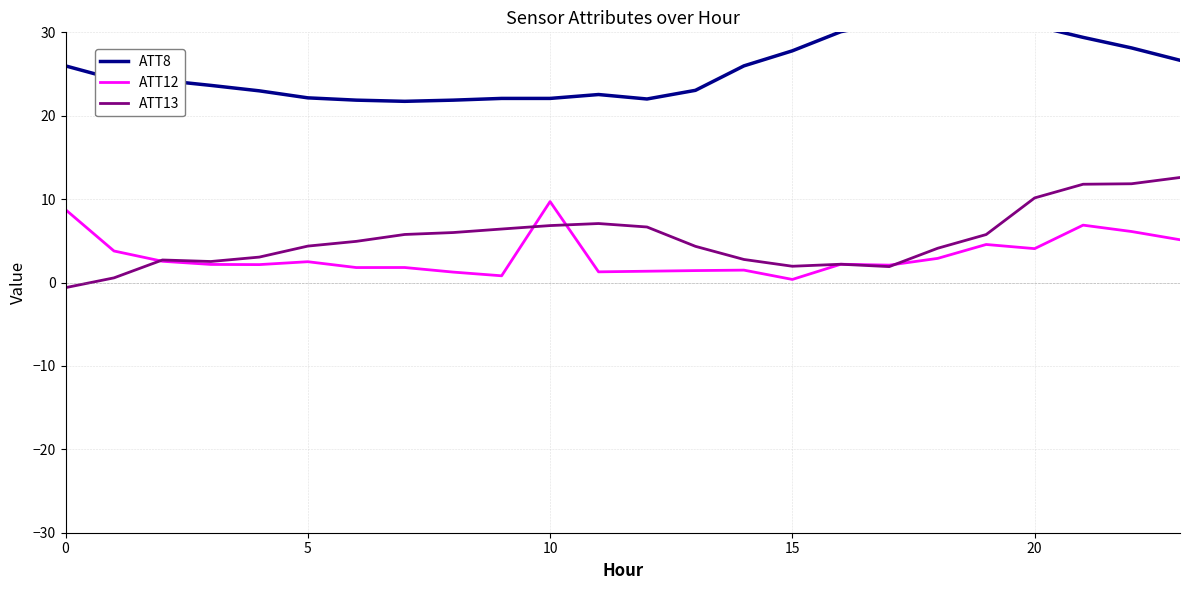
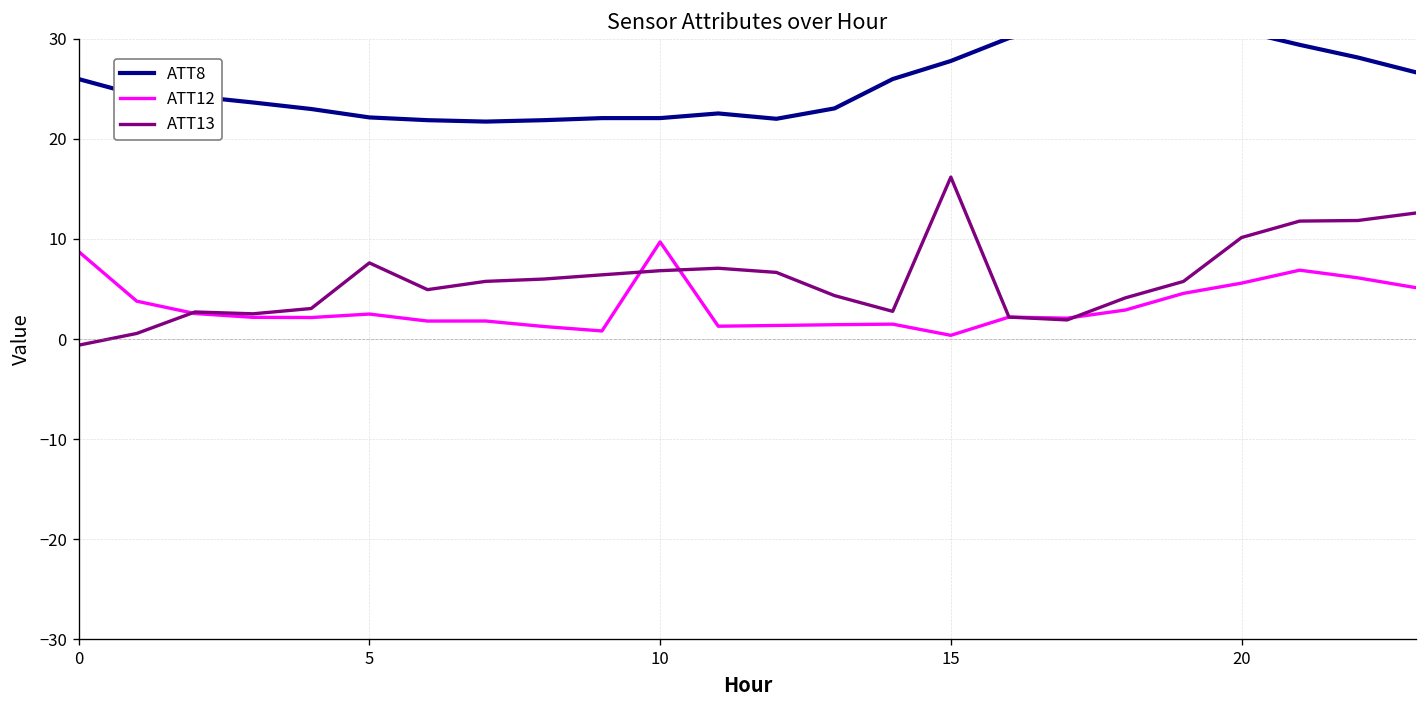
  {
    "ATT8": {
      "0": 26,
      "5": 22,
      "10": 22,
      "15": 28
    },
    "ATT12": {
      "0": 9,
      "5": 2,
      "10": 10,
      "15": 0,
-     "20": 4
+     "20": 6
    },
    "ATT13": {
      "0": -1,
-     "5": 4,
+     "5": 8,
      "10": 7,
-     "15": 2,
+     "15": 16,
      "20": 10
    }
  }
